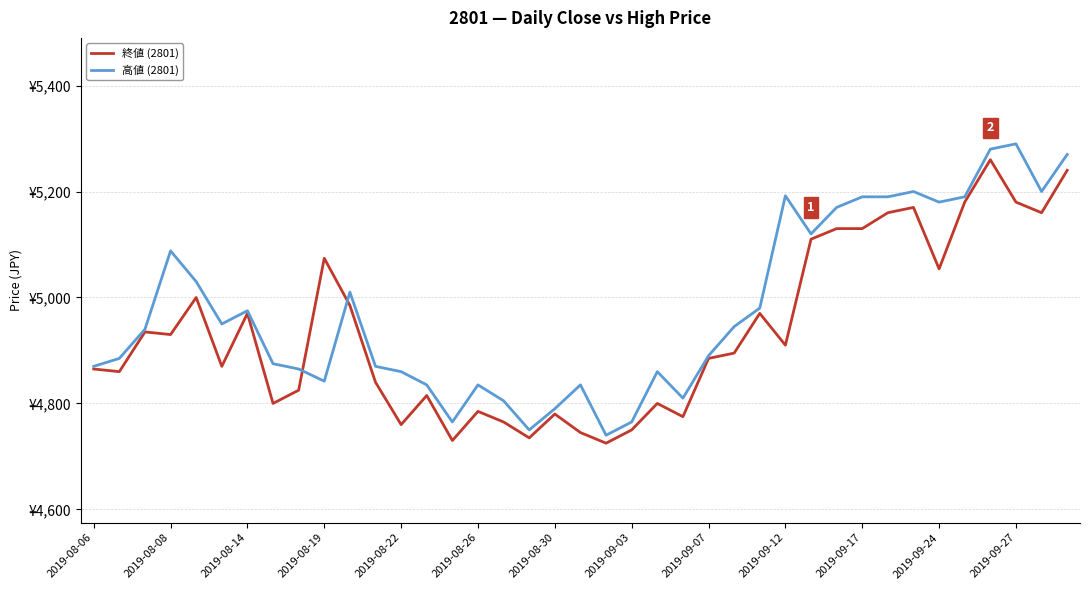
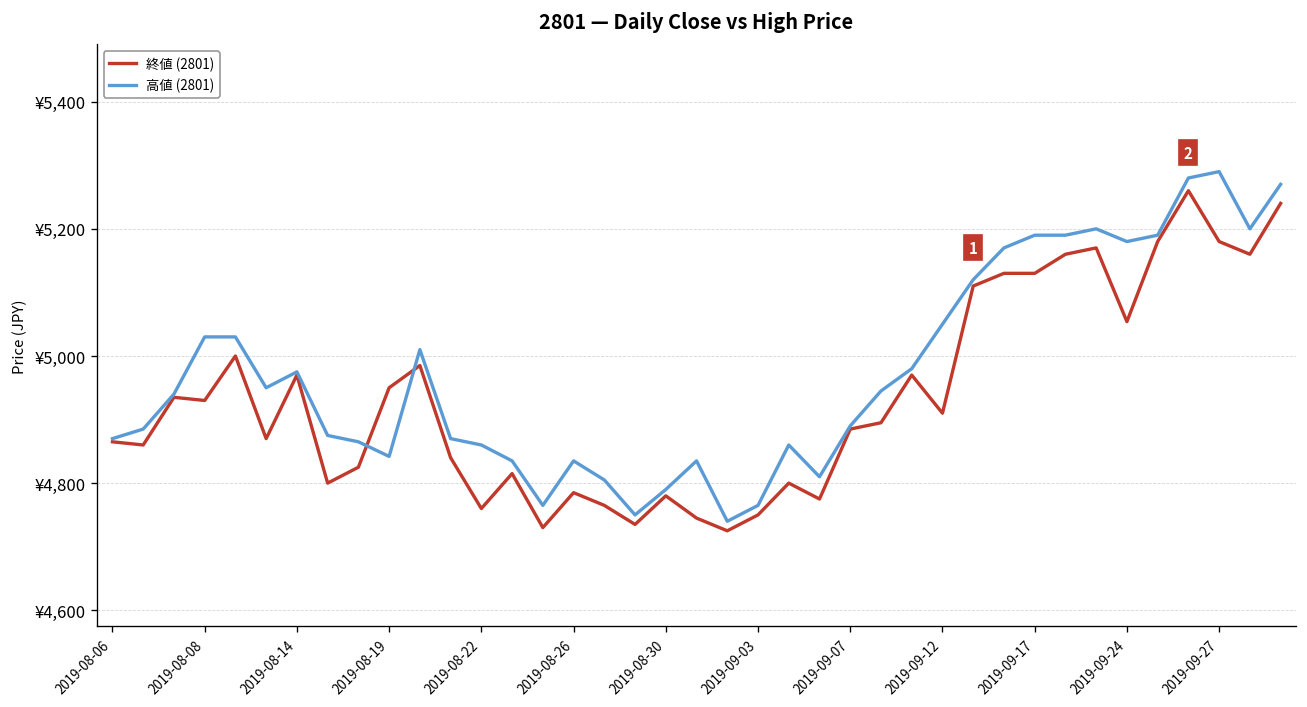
  {
    "終値 (2801)": {
      "2019-08-08": "¥4,930",
      "2019-08-14": "¥4,970",
-     "2019-08-19": "¥5,070",
+     "2019-08-19": "¥4,950",
      "2019-08-22": "¥4,760",
      "2019-08-30": "¥4,780",
      "2019-09-07": "¥4,890",
      "2019-09-12": "¥4,910",
      "2019-09-24": "¥5,050",
      "2019-09-27": "¥5,180"
    },
    "高値 (2801)": {
-     "2019-08-08": "¥5,090",
+     "2019-08-08": "¥5,030",
      "2019-08-14": "¥4,980",
      "2019-08-19": "¥4,840",
      "2019-08-22": "¥4,860",
      "2019-08-30": "¥4,790",
      "2019-09-07": "¥4,890",
-     "2019-09-12": "¥5,190",
+     "2019-09-12": "¥5,050",
      "2019-09-24": "¥5,180",
      "2019-09-27": "¥5,290"
    }
  }
